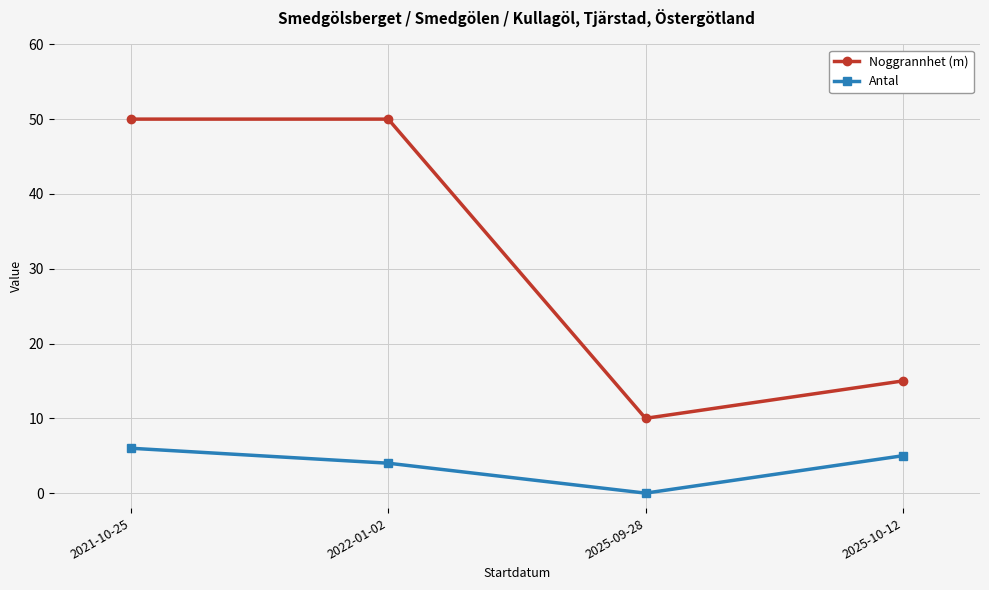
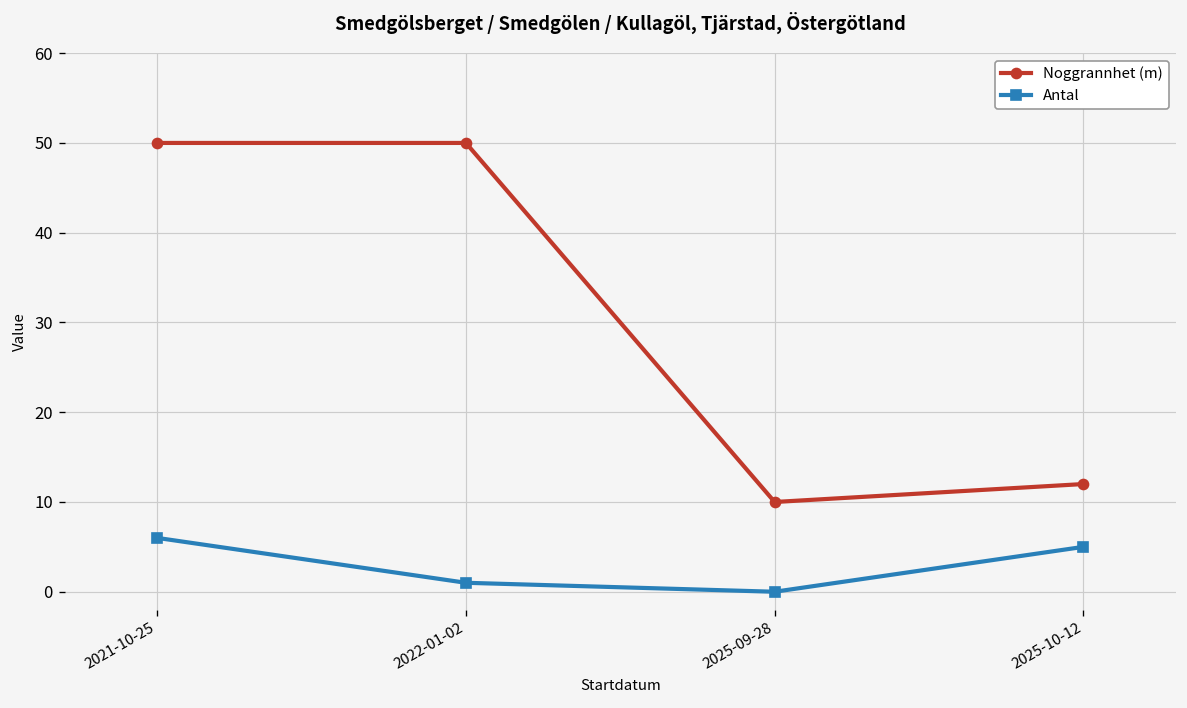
  {
    "Noggrannhet (m)": {
      "2021-10-25": 50,
      "2022-01-02": 50,
      "2025-09-28": 10,
-     "2025-10-12": 15
+     "2025-10-12": 12
    },
    "Antal": {
      "2021-10-25": 6,
-     "2022-01-02": 4,
+     "2022-01-02": 1,
      "2025-09-28": 0,
      "2025-10-12": 5
    }
  }
